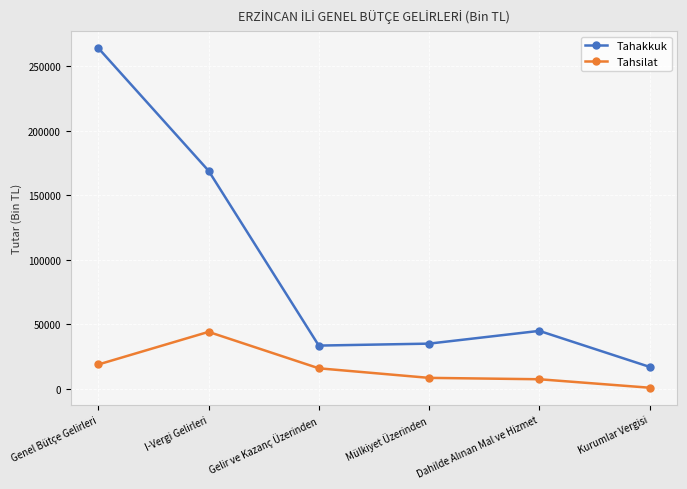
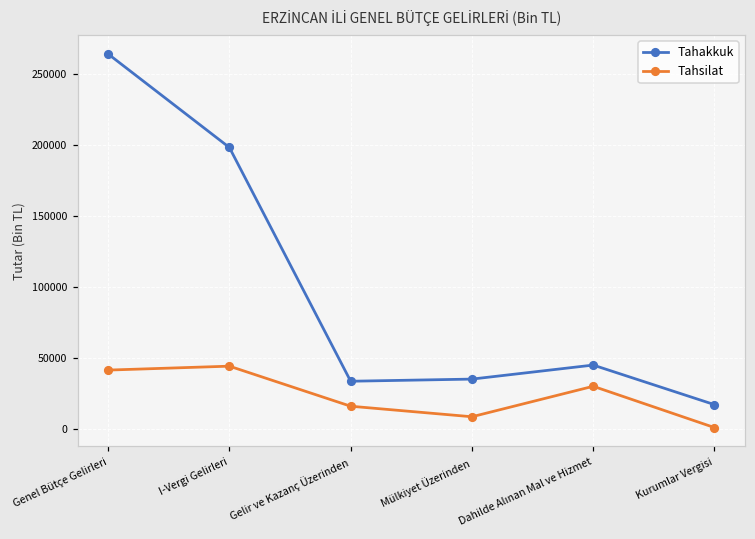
  {
    "Tahakkuk": {
      "Genel Bütçe Gelirleri": 264000,
-     "I-Vergi Gelirleri": 169000,
+     "I-Vergi Gelirleri": 198000,
      "Gelir ve Kazanç Üzerinden": 34000,
      "Mülkiyet Üzerinden": 35000,
      "Dahilde Alınan Mal ve Hizmet": 45000,
      "Kurumlar Vergisi": 17000
    },
    "Tahsilat": {
-     "Genel Bütçe Gelirleri": 19000,
+     "Genel Bütçe Gelirleri": 41000,
      "I-Vergi Gelirleri": 44000,
      "Gelir ve Kazanç Üzerinden": 16000,
      "Mülkiyet Üzerinden": 9000,
-     "Dahilde Alınan Mal ve Hizmet": 7000,
+     "Dahilde Alınan Mal ve Hizmet": 30000,
      "Kurumlar Vergisi": 1000
    }
  }
